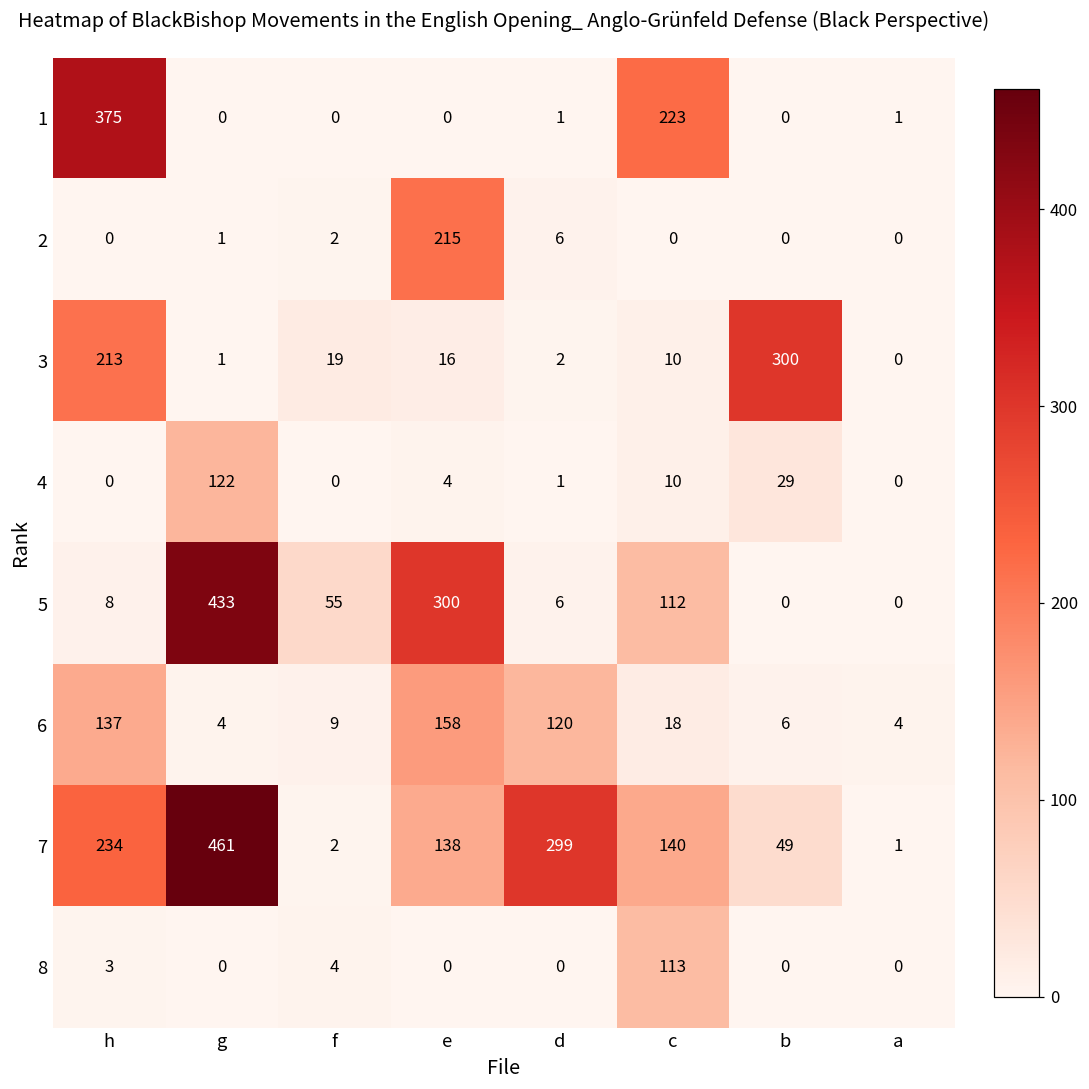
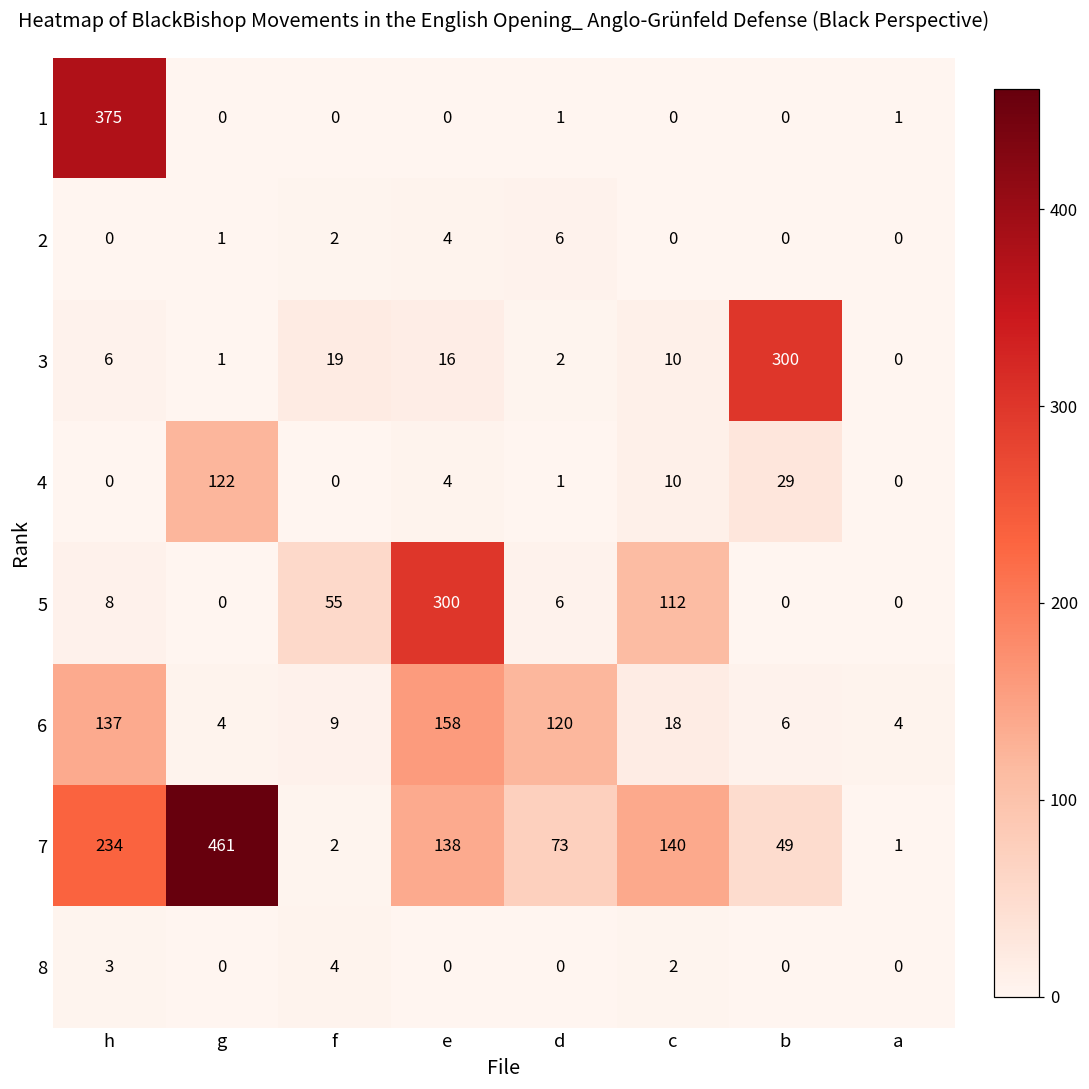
  {
    "1": {
      "h": 375,
      "g": 0,
      "f": 0,
      "e": 0,
      "d": 1,
-     "c": 223,
+     "c": 0,
      "b": 0,
      "a": 1
    },
    "2": {
      "h": 0,
      "g": 1,
      "f": 2,
-     "e": 215,
+     "e": 4,
      "d": 6,
      "c": 0,
      "b": 0,
      "a": 0
    },
    "3": {
-     "h": 213,
+     "h": 6,
      "g": 1,
      "f": 19,
      "e": 16,
      "d": 2,
      "c": 10,
      "b": 300,
      "a": 0
    },
    "4": {
      "h": 0,
      "g": 122,
      "f": 0,
      "e": 4,
      "d": 1,
      "c": 10,
      "b": 29,
      "a": 0
    },
    "5": {
      "h": 8,
-     "g": 433,
+     "g": 0,
      "f": 55,
      "e": 300,
      "d": 6,
      "c": 112,
      "b": 0,
      "a": 0
    },
    "6": {
      "h": 137,
      "g": 4,
      "f": 9,
      "e": 158,
      "d": 120,
      "c": 18,
      "b": 6,
      "a": 4
    },
    "7": {
      "h": 234,
      "g": 461,
      "f": 2,
      "e": 138,
-     "d": 299,
+     "d": 73,
      "c": 140,
      "b": 49,
      "a": 1
    },
    "8": {
      "h": 3,
      "g": 0,
      "f": 4,
      "e": 0,
      "d": 0,
-     "c": 113,
+     "c": 2,
      "b": 0,
      "a": 0
    }
  }
